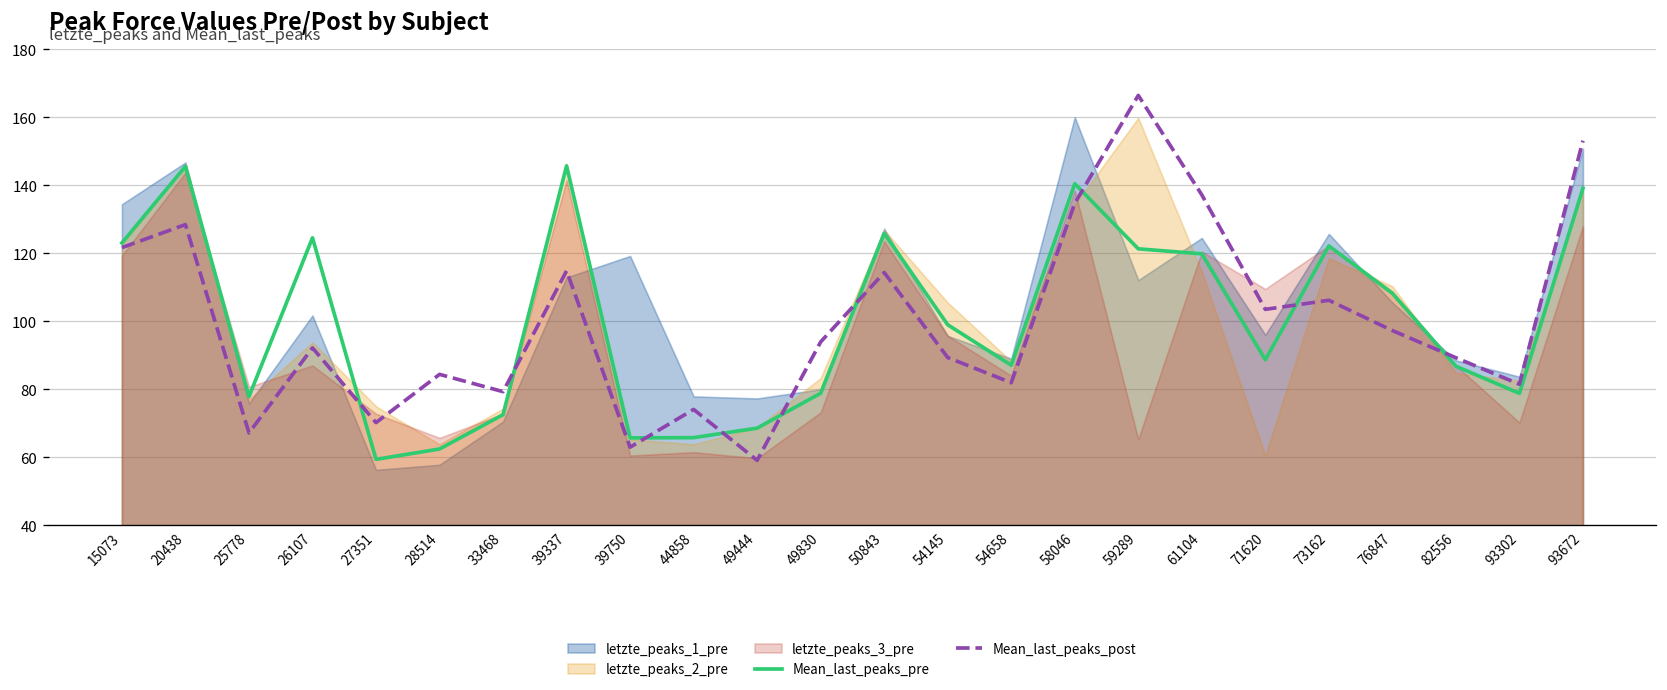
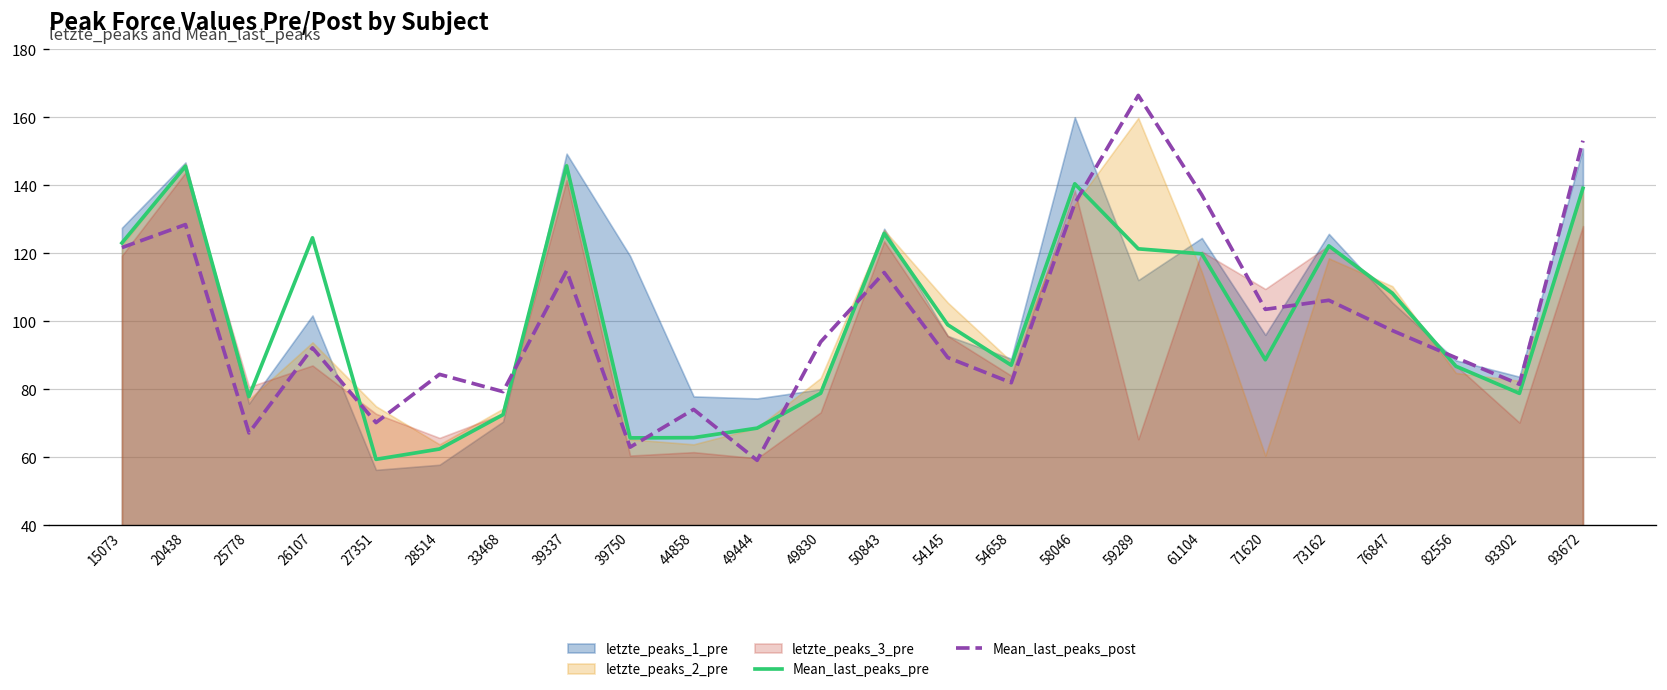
  {
    "letzte_peaks_1_pre": {
-     "15073": 134,
+     "15073": 128,
      "25778": 76,
      "26107": 102,
      "27351": 56,
      "28514": 58,
      "33468": 71,
-     "39337": 113,
+     "39337": 149,
      "39750": 119,
      "44858": 78,
      "49444": 77,
      "49830": 80,
      "58046": 160,
      "59289": 112,
      "61104": 125,
      "71620": 96,
      "73162": 126,
      "76847": 106,
      "93302": 84,
      "93672": 151
    },
    "Mean_last_peaks_pre": {
      "26107": 125,
      "27351": 59,
      "28514": 62,
      "44858": 66,
      "49830": 79,
      "50843": 126,
      "54145": 99,
      "54658": 87,
      "58046": 140,
      "59289": 121,
      "71620": 89,
      "93302": 79
    },
    "Mean_last_peaks_post": {
      "20438": 128,
      "25778": 67,
      "26107": 92,
      "27351": 70,
      "28514": 84,
      "33468": 79,
      "39337": 115,
      "39750": 63,
      "44858": 74,
      "49830": 94,
      "50843": 114,
      "54145": 89,
      "54658": 82,
      "59289": 166,
      "61104": 137,
      "71620": 104,
      "73162": 106,
      "76847": 97,
      "93302": 81,
      "93672": 153
    }
  }
